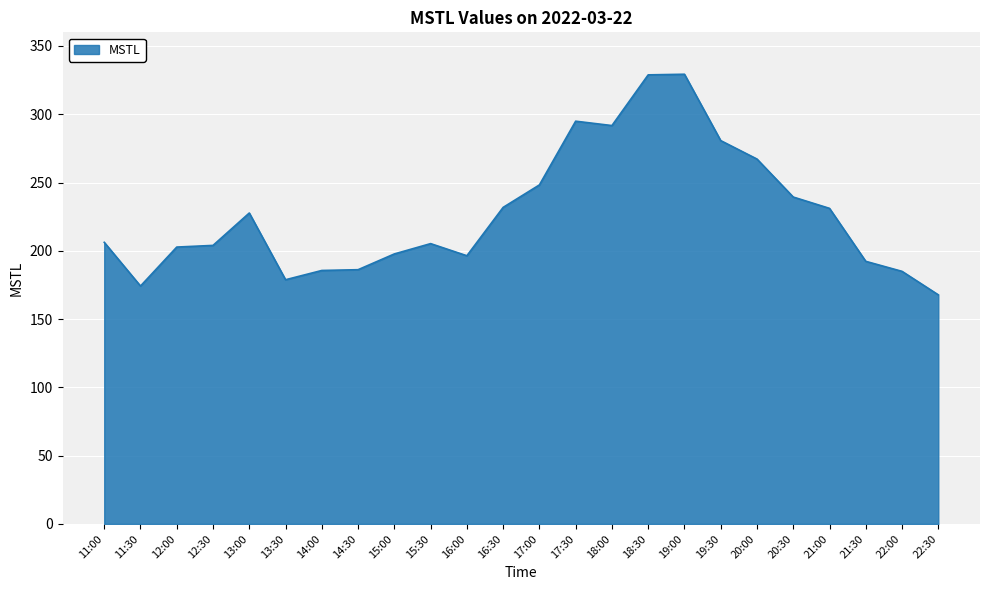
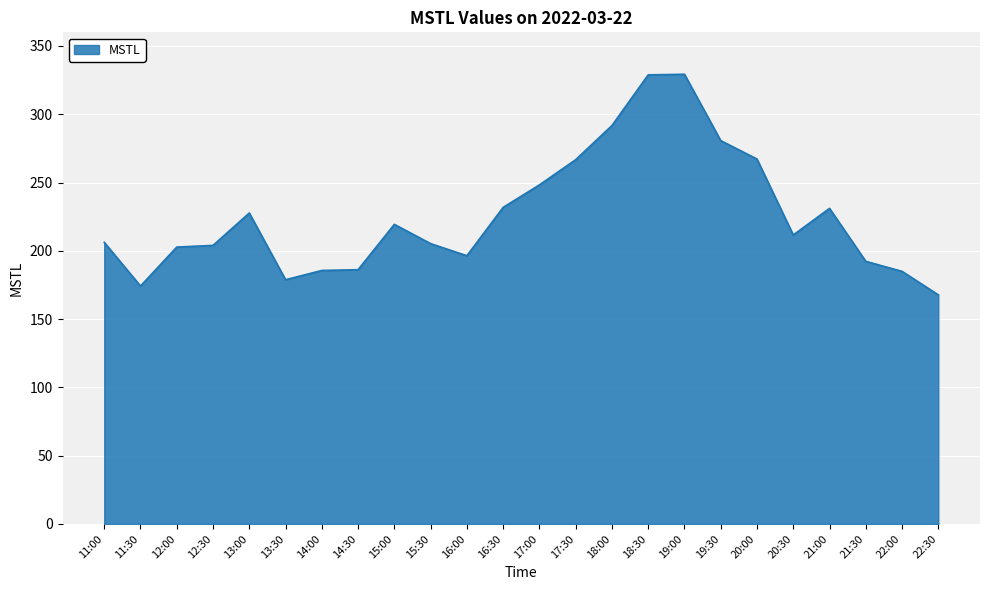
  {
    "11:00": 206,
    "11:30": 174,
    "12:00": 203,
    "12:30": 204,
    "13:00": 228,
    "13:30": 179,
    "14:00": 186,
    "14:30": 186,
-   "15:00": 198,
+   "15:00": 219,
    "15:30": 205,
    "16:00": 196,
    "16:30": 232,
    "17:00": 248,
-   "17:30": 295,
+   "17:30": 267,
    "18:00": 292,
    "18:30": 329,
    "19:00": 329,
    "19:30": 281,
    "20:00": 267,
-   "20:30": 239,
+   "20:30": 212,
    "21:00": 231,
    "21:30": 192,
    "22:00": 185,
    "22:30": 168
  }
